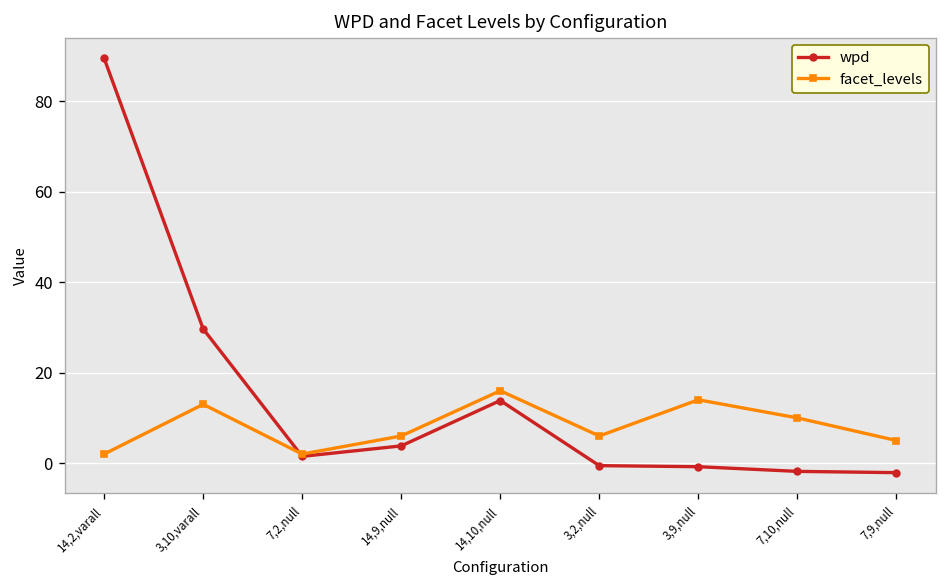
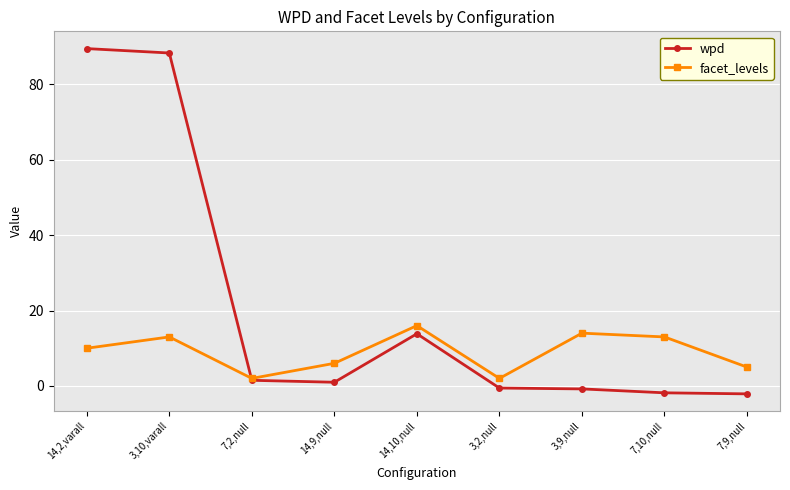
  {
    "wpd": {
      "14,2,varall": 89,
-     "3,10,varall": 30,
-     "14,9,null": 4,
+     "3,10,varall": 88,
+     "14,9,null": 1,
      "14,10,null": 14,
      "3,2,null": -1,
      "3,9,null": -1,
      "7,10,null": -2,
      "7,9,null": -2
    },
    "facet_levels": {
-     "14,2,varall": 2,
+     "14,2,varall": 10,
      "3,10,varall": 13,
      "14,9,null": 6,
      "14,10,null": 16,
-     "3,2,null": 6,
+     "3,2,null": 2,
      "3,9,null": 14,
-     "7,10,null": 10,
+     "7,10,null": 13,
      "7,9,null": 5
    }
  }
